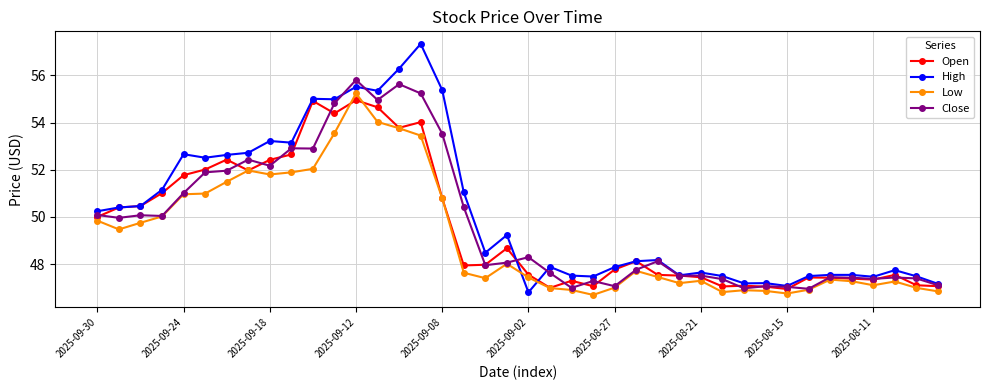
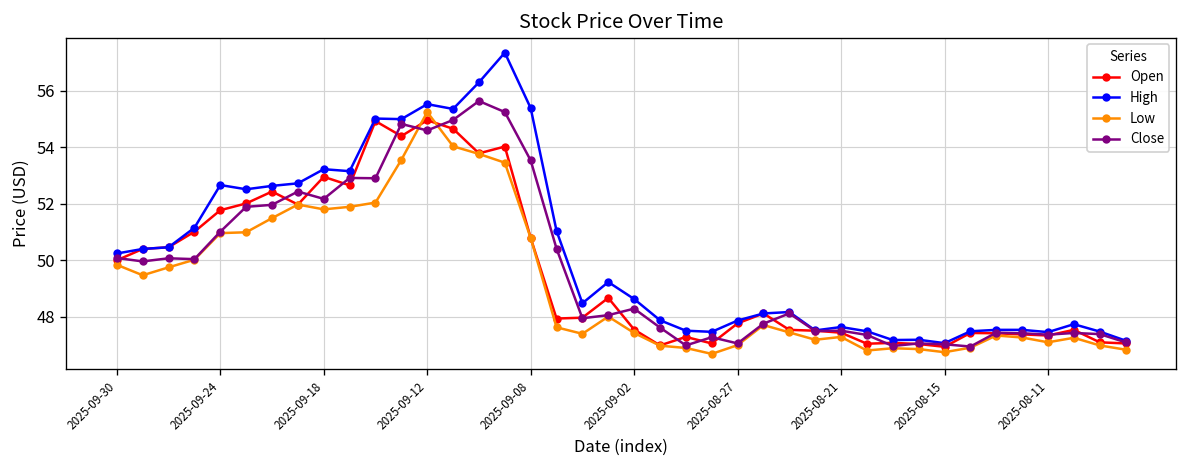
  {
    "Open": {
      "2025-09-24": 51.8,
-     "2025-09-18": 52.4,
+     "2025-09-18": 53.0,
      "2025-09-12": 55.0,
      "2025-09-02": 47.6
    },
    "High": {
      "2025-09-30": 50.2,
      "2025-09-24": 52.7,
      "2025-09-18": 53.2,
      "2025-09-12": 55.5,
      "2025-09-08": 55.4,
-     "2025-09-02": 46.8,
+     "2025-09-02": 48.6,
      "2025-08-21": 47.6
    },
    "Low": {
      "2025-09-30": 49.8,
      "2025-09-18": 51.8,
      "2025-09-12": 55.2,
      "2025-09-02": 47.4,
      "2025-08-21": 47.3,
      "2025-08-15": 46.8,
      "2025-08-11": 47.1
    },
    "Close": {
      "2025-09-18": 52.2,
-     "2025-09-12": 55.8,
+     "2025-09-12": 54.6,
      "2025-09-08": 53.5,
      "2025-09-02": 48.3
    }
  }
